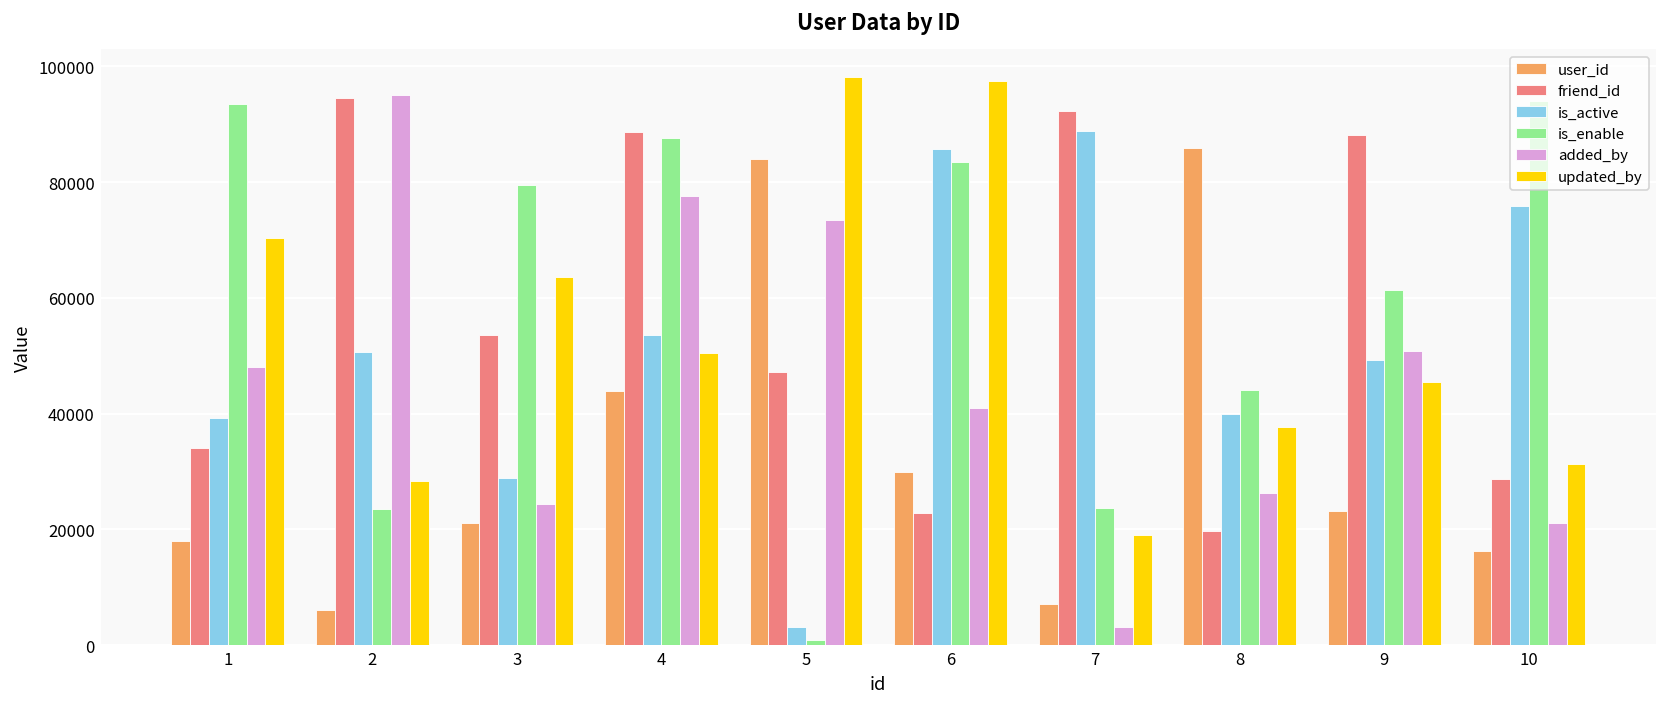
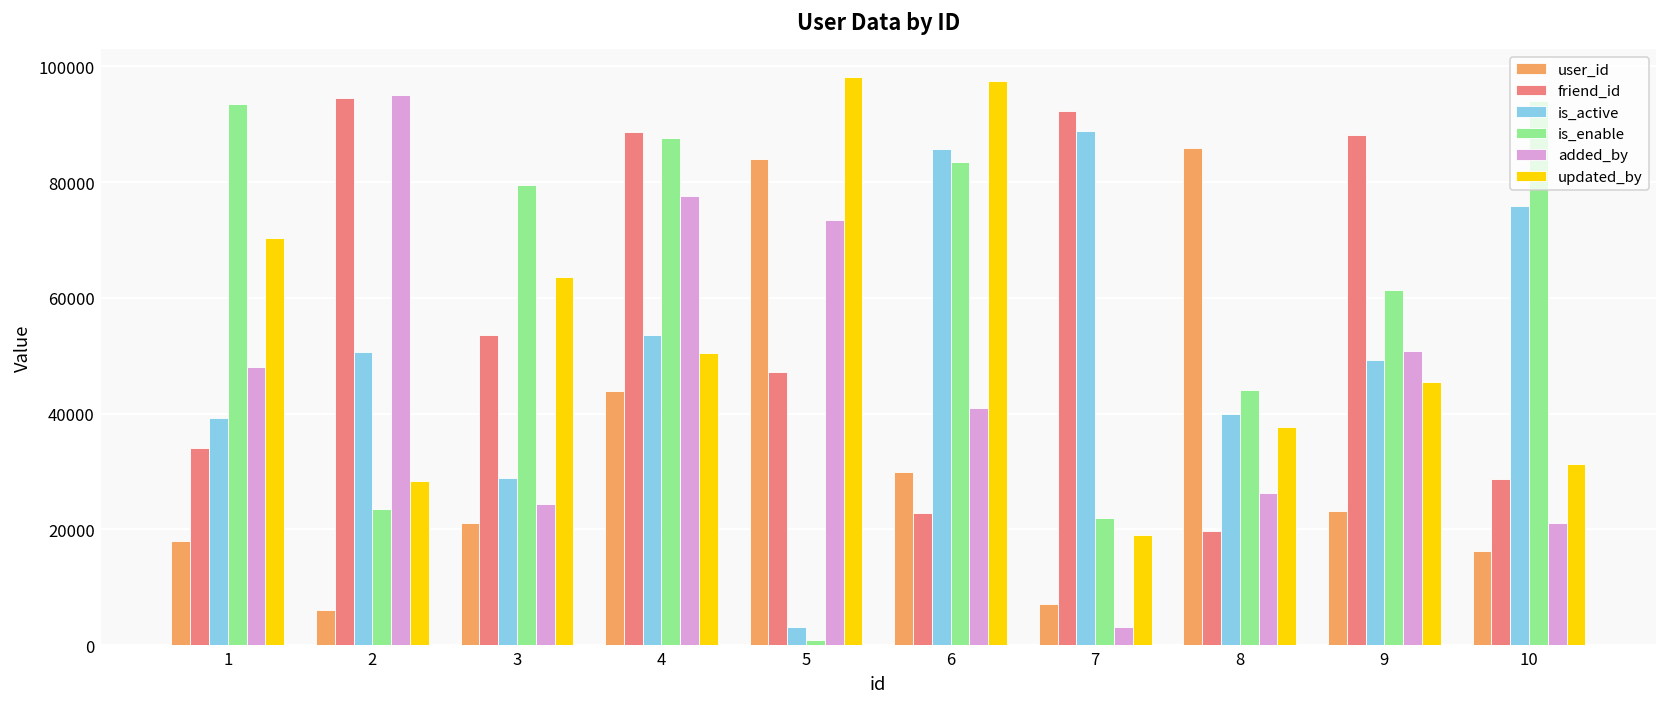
  {
    "is_active": {
      "1": 39000,
      "2": 51000,
      "3": 29000,
      "4": 54000,
      "5": 3000,
      "6": 86000,
      "7": 89000,
      "8": 40000,
      "9": 49000,
      "10": 76000
    },
    "is_enable": {
      "1": 94000,
      "2": 24000,
      "3": 80000,
      "4": 88000,
      "5": 1000,
      "6": 84000,
-     "7": 24000,
+     "7": 22000,
      "8": 44000,
      "9": 61000
    },
    "added_by": {
      "1": 48000,
      "2": 95000,
      "3": 24000,
      "4": 78000,
      "5": 74000,
      "6": 41000,
      "7": 3000,
      "8": 26000,
      "9": 51000,
      "10": 21000
    },
    "updated_by": {
      "1": 70000,
      "2": 28000,
      "3": 64000,
      "4": 51000,
      "5": 98000,
      "6": 98000,
      "7": 19000,
      "8": 38000,
      "9": 46000,
      "10": 31000
    }
  }
